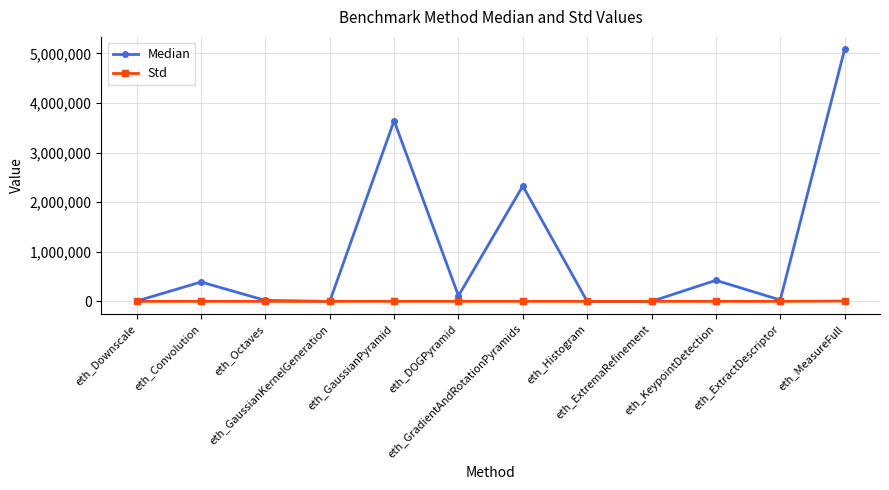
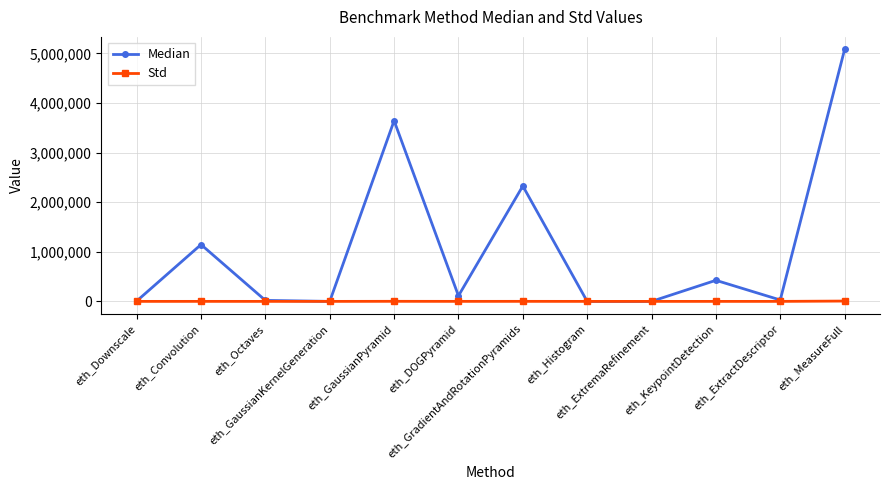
  {
    "Median": {
-     "eth_Convolution": "400,000",
+     "eth_Convolution": "1,100,000",
      "eth_GaussianPyramid": "3,600,000",
      "eth_DOGPyramid": "100,000",
      "eth_GradientAndRotationPyramids": "2,300,000",
      "eth_KeypointDetection": "400,000",
      "eth_MeasureFull": "5,100,000"
    },
    "Std": {
      "eth_Convolution": "0",
      "eth_GaussianPyramid": "0",
      "eth_DOGPyramid": "0",
      "eth_GradientAndRotationPyramids": "0",
      "eth_KeypointDetection": "0",
      "eth_MeasureFull": "0"
    }
  }
